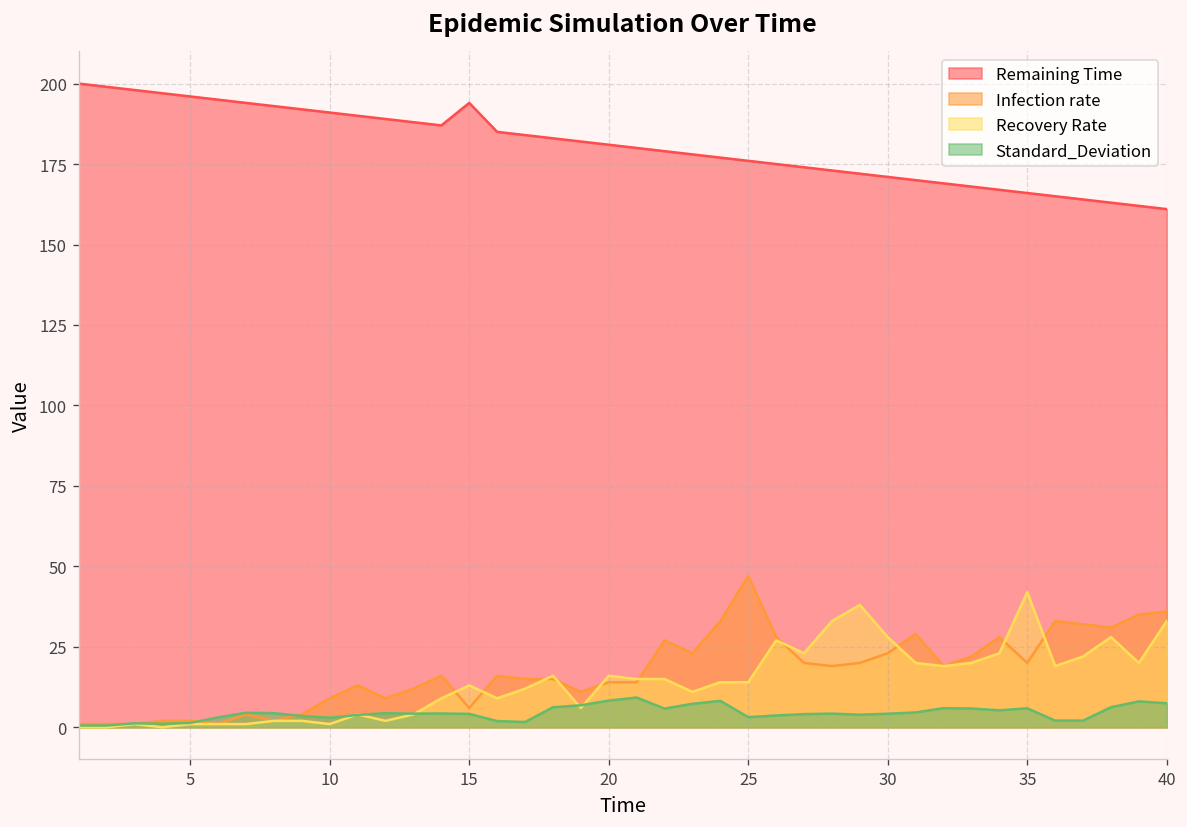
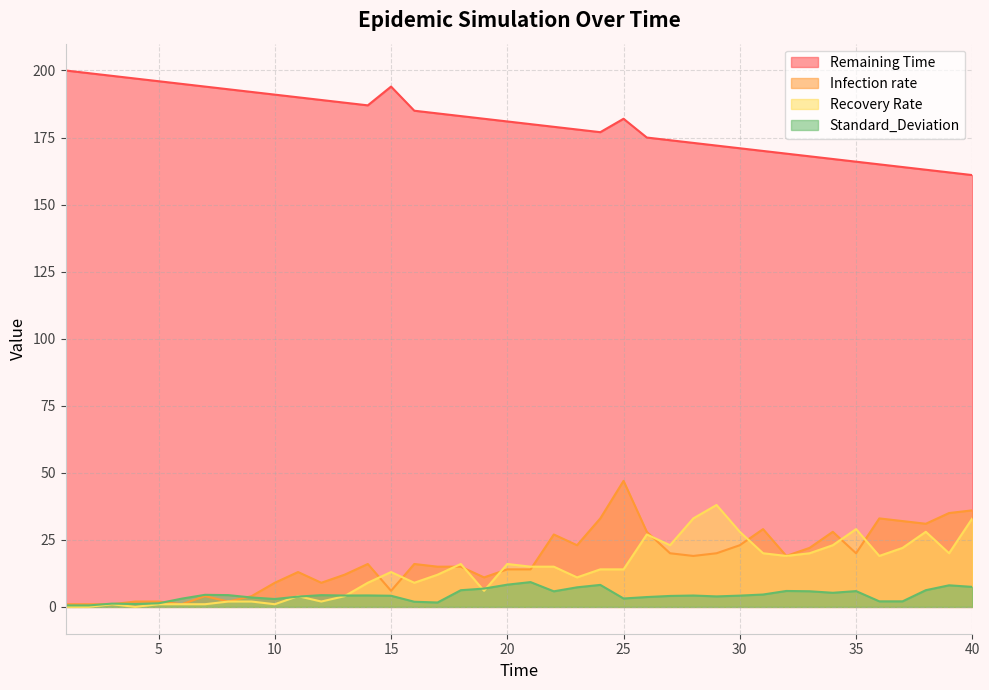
  {
    "Remaining Time": {
      "5": 196,
      "10": 191,
      "15": 194,
      "20": 181,
-     "25": 176,
+     "25": 182,
      "30": 171,
      "35": 166,
      "40": 161
    },
    "Infection rate": {
      "10": 9,
      "15": 6,
      "20": 14,
      "25": 47,
      "30": 23,
      "35": 20,
      "40": 36
    },
    "Recovery Rate": {
      "10": 1,
      "15": 13,
      "20": 16,
      "25": 14,
      "30": 28,
-     "35": 42,
+     "35": 29,
      "40": 33
    },
    "Standard_Deviation": {
      "10": 3,
      "15": 4,
      "20": 8,
      "25": 3,
      "30": 4,
      "35": 6,
      "40": 7
    }
  }
